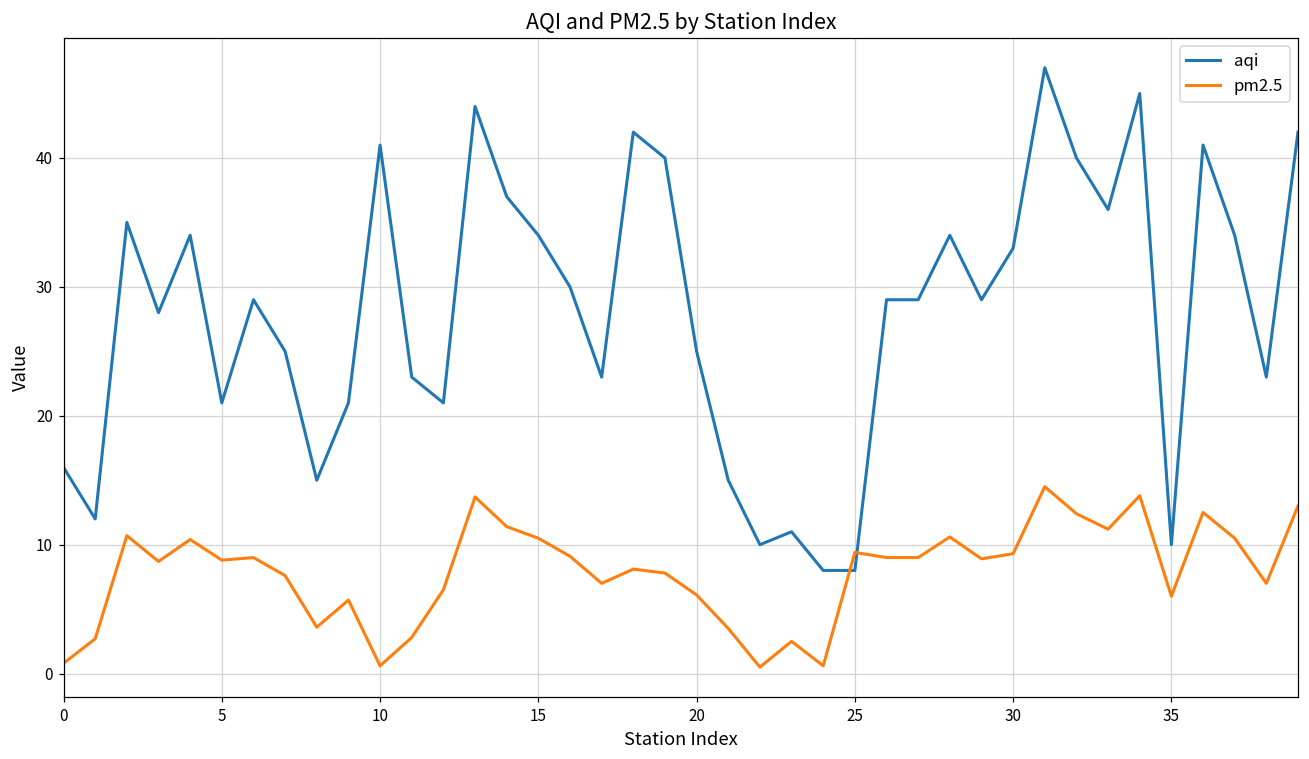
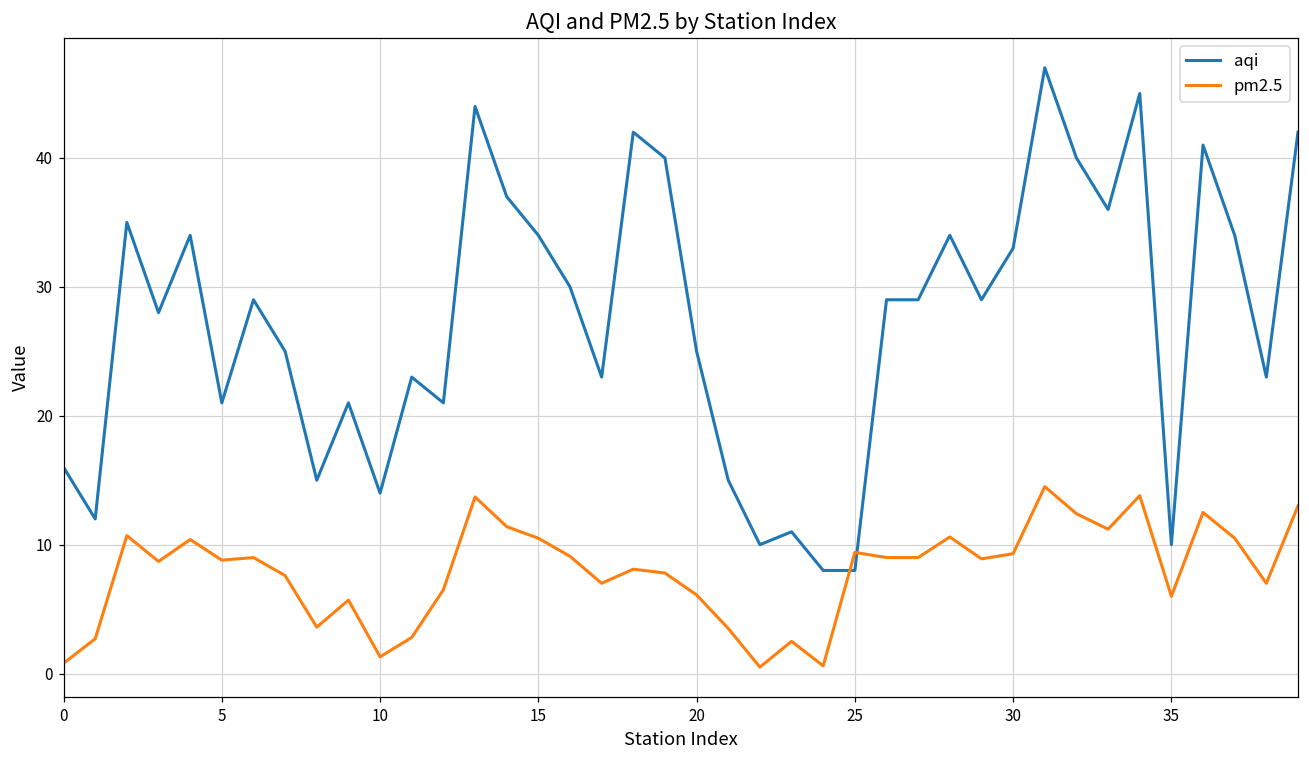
  {
    "aqi": {
      "0": 16,
      "5": 21,
-     "10": 41,
+     "10": 14,
      "15": 34,
      "20": 25,
      "25": 8,
      "30": 33,
      "35": 10
    },
    "pm2.5": {
      "0": 0.8,
      "5": 8.8,
-     "10": 0.6,
+     "10": 1.3,
      "15": 10.5,
      "20": 6.1,
      "25": 9.4,
      "30": 9.3,
      "35": 6.0
    }
  }
